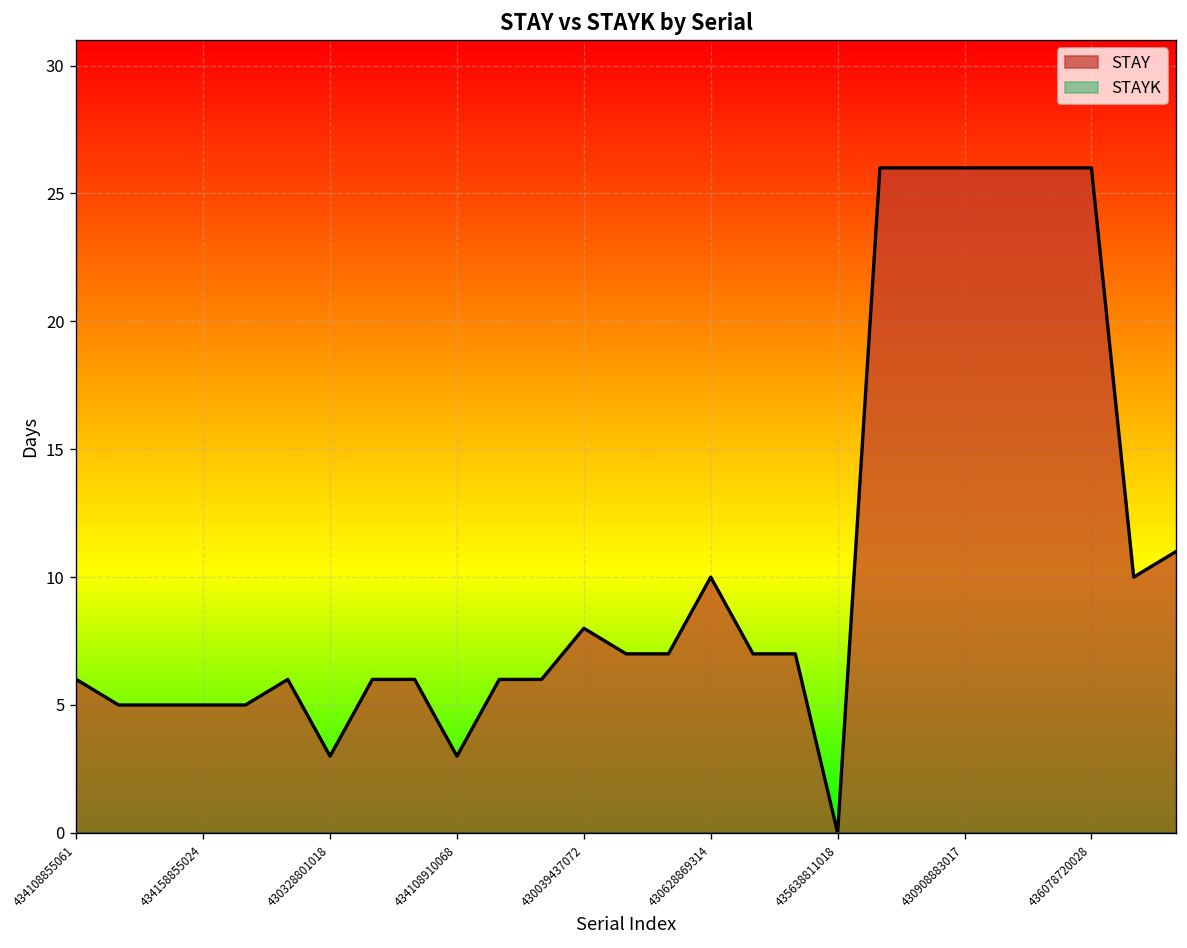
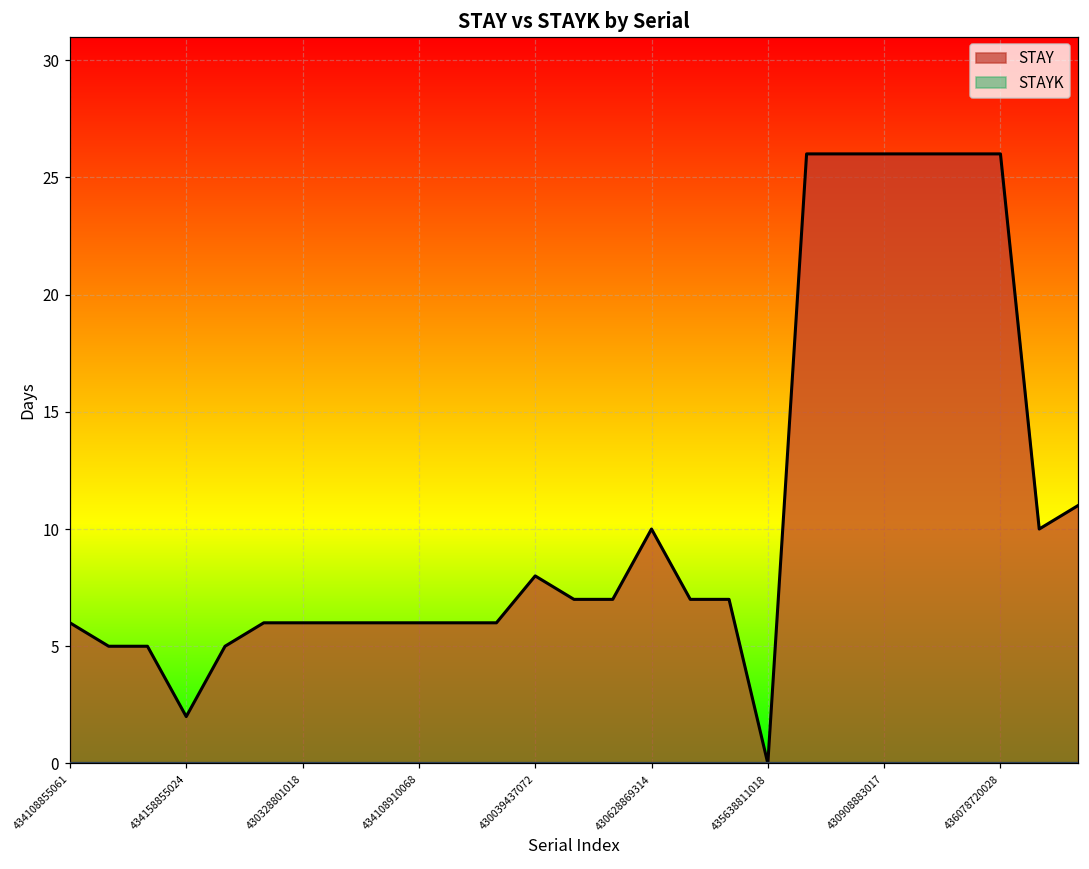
  {
    "STAY": {
      "434108855061": 6,
-     "434158855024": 5,
-     "430328801018": 3,
-     "434108910068": 3,
+     "434158855024": 2,
+     "430328801018": 6,
+     "434108910068": 6,
      "430039437072": 8,
      "430628869314": 10,
      "430908883017": 26,
      "436078720028": 26
    },
    "STAYK": {
      "434108855061": 0,
      "434158855024": 0,
      "430328801018": 0,
      "434108910068": 0,
      "430039437072": 0,
      "430628869314": 0,
      "430908883017": 0,
      "436078720028": 0
    }
  }
